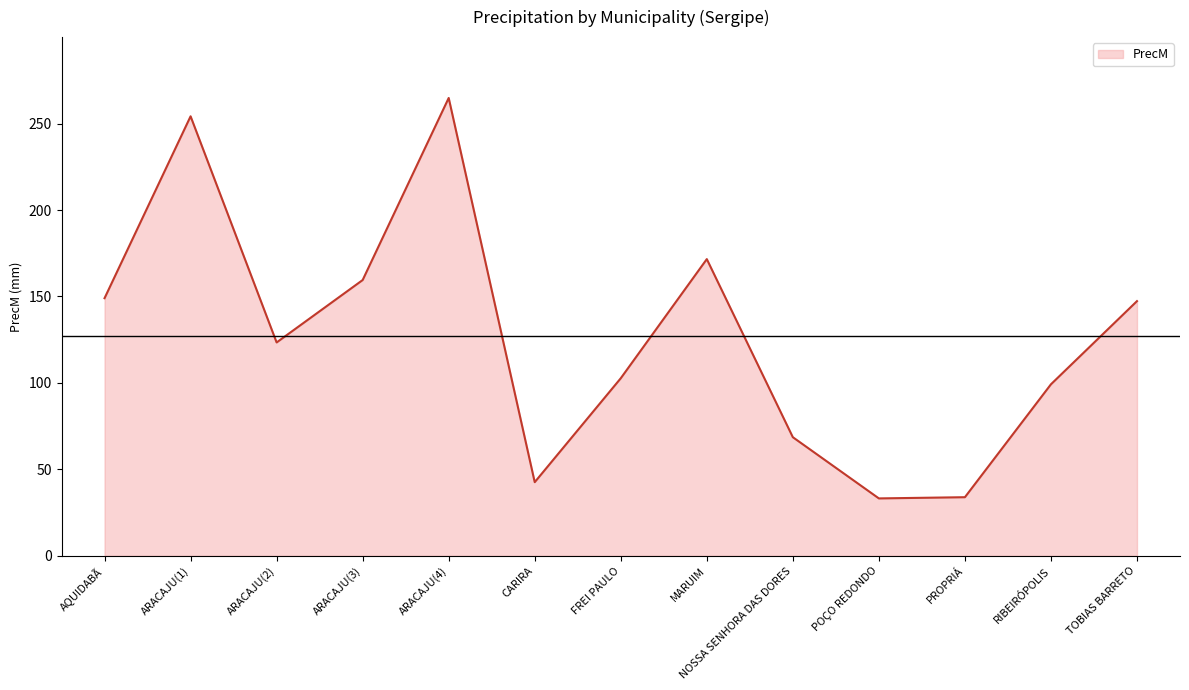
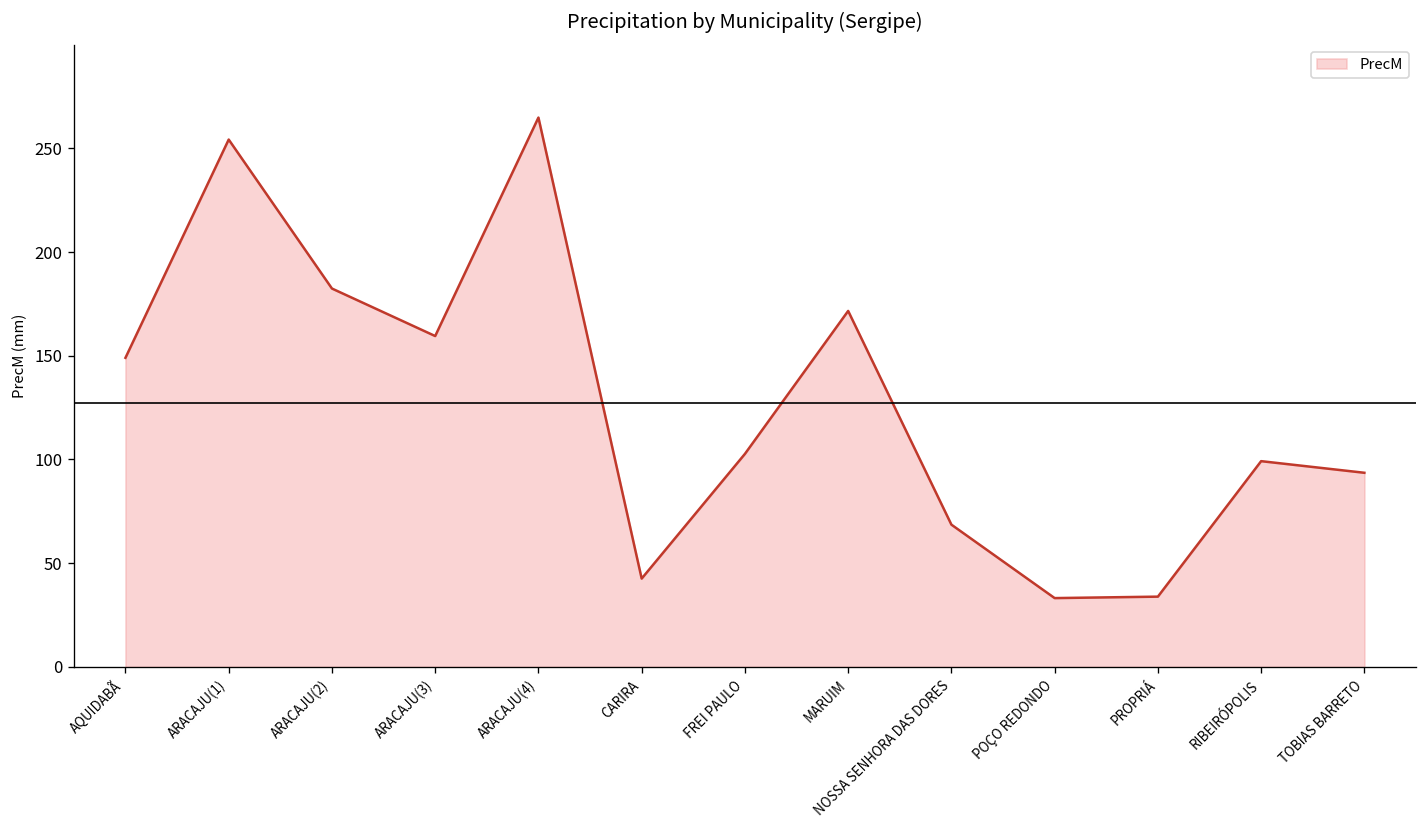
  {
    "AQUIDABÃ": 149,
    "ARACAJU(1)": 254,
-   "ARACAJU(2)": 123,
+   "ARACAJU(2)": 182,
    "ARACAJU(3)": 160,
    "ARACAJU(4)": 265,
    "CARIRA": 43,
    "FREI PAULO": 103,
    "MARUIM": 172,
    "NOSSA SENHORA DAS DORES": 69,
    "POÇO REDONDO": 33,
    "PROPRIÁ": 34,
    "RIBEIRÓPOLIS": 99,
-   "TOBIAS BARRETO": 147
+   "TOBIAS BARRETO": 94
  }
